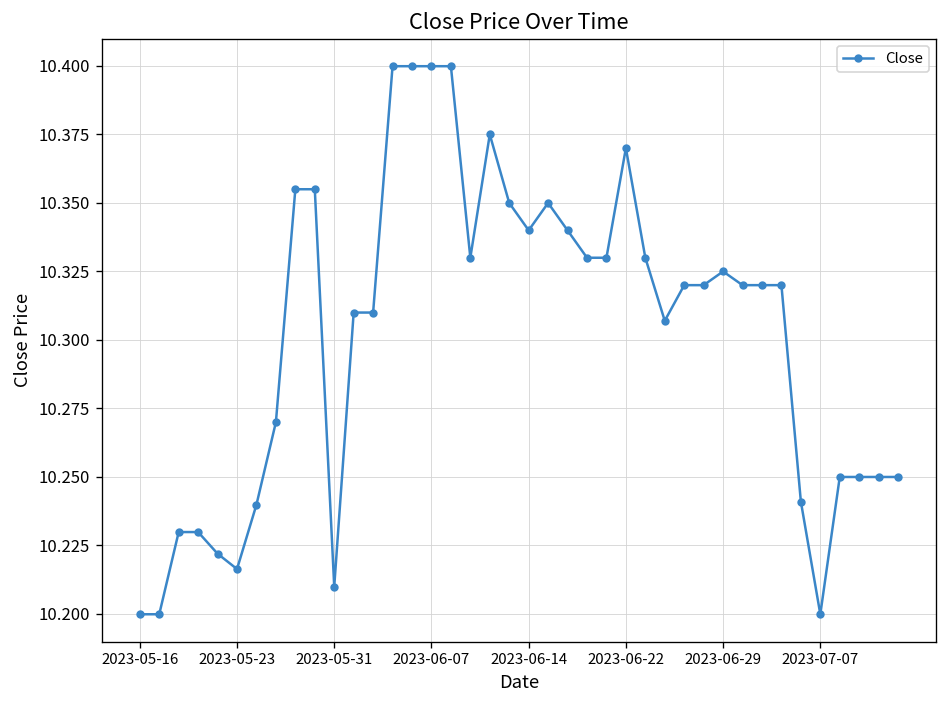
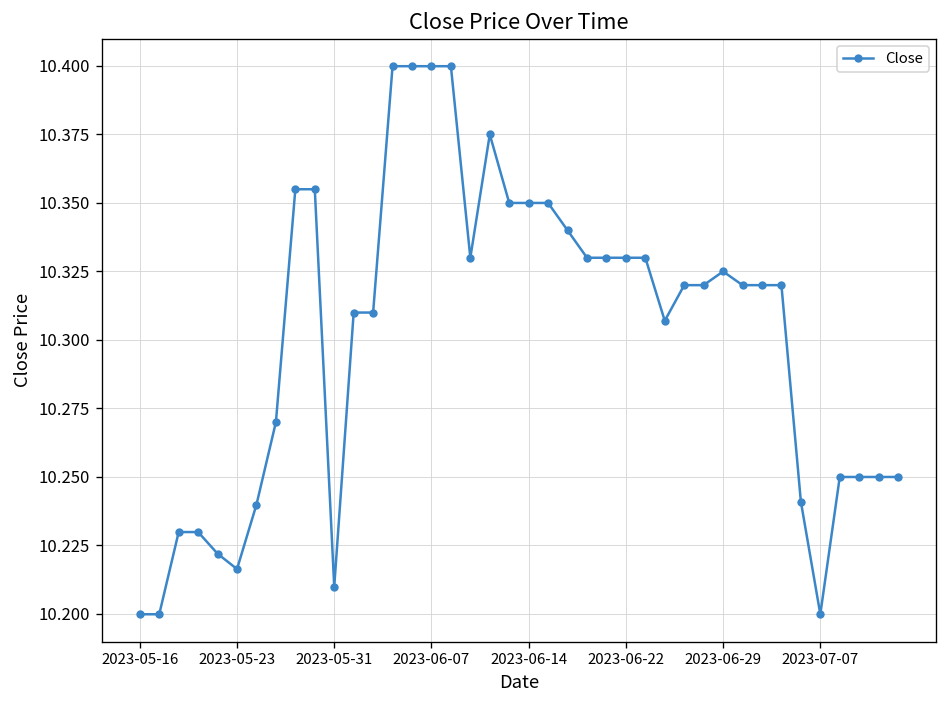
  {
    "2023-05-16": 10.20,
    "2023-05-23": 10.216,
    "2023-05-31": 10.21,
    "2023-06-07": 10.40,
-   "2023-06-14": 10.34,
-   "2023-06-22": 10.37,
+   "2023-06-14": 10.35,
+   "2023-06-22": 10.33,
    "2023-06-29": 10.325,
    "2023-07-07": 10.20
  }
